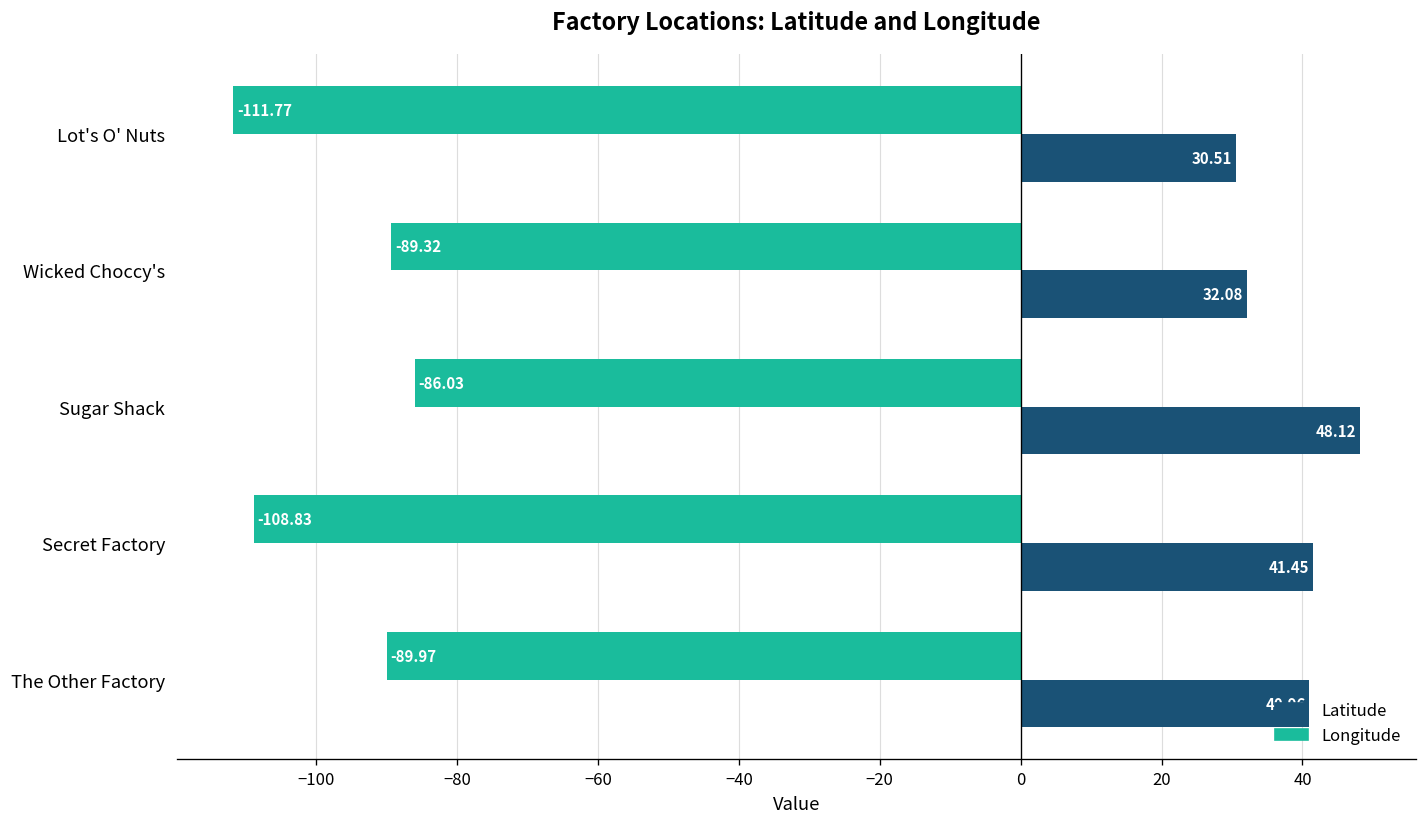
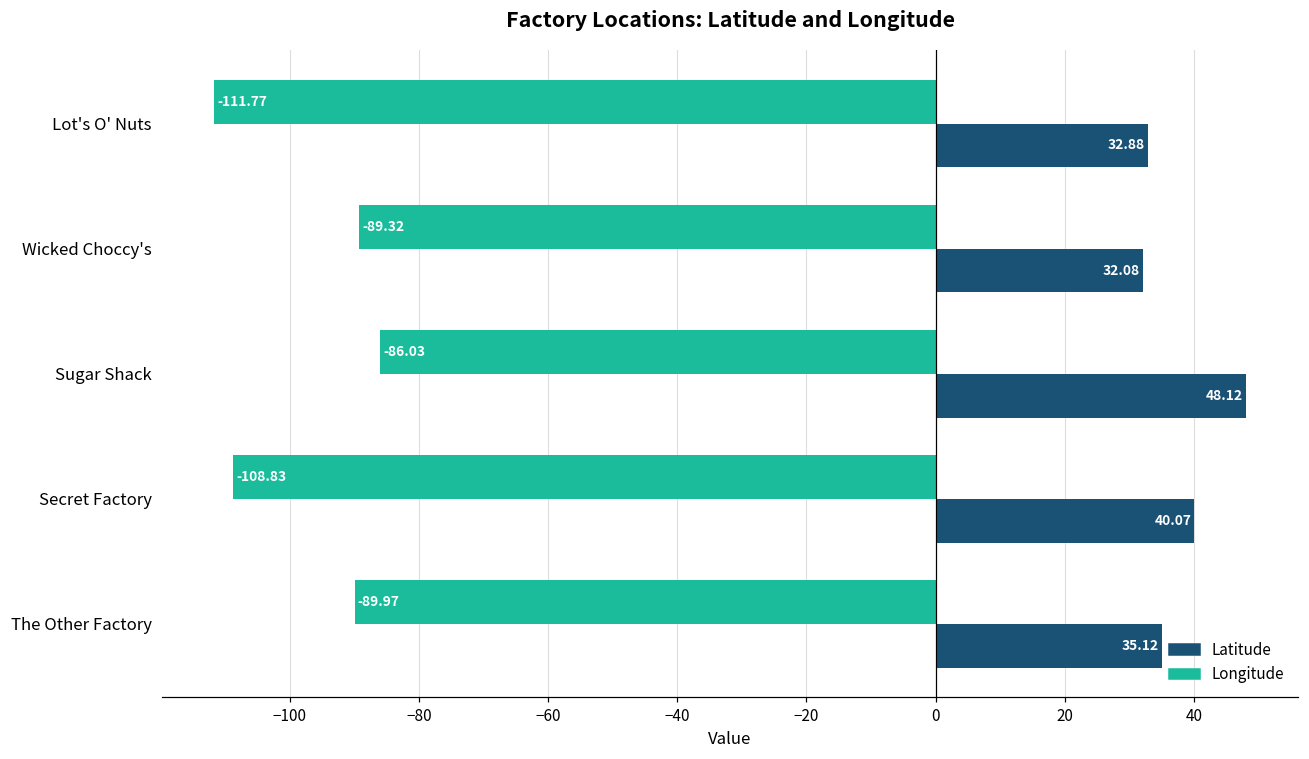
  {
    "Latitude": {
-     "Lot's O' Nuts": 30.51,
+     "Lot's O' Nuts": 32.88,
      "Wicked Choccy's": 32.08,
      "Sugar Shack": 48.12,
-     "Secret Factory": 41.45,
-     "The Other Factory": 40.96
+     "Secret Factory": 40.07,
+     "The Other Factory": 35.12
    },
    "Longitude": {
      "Lot's O' Nuts": -111.77,
      "Wicked Choccy's": -89.32,
      "Sugar Shack": -86.03,
      "Secret Factory": -108.83,
      "The Other Factory": -89.97
    }
  }
